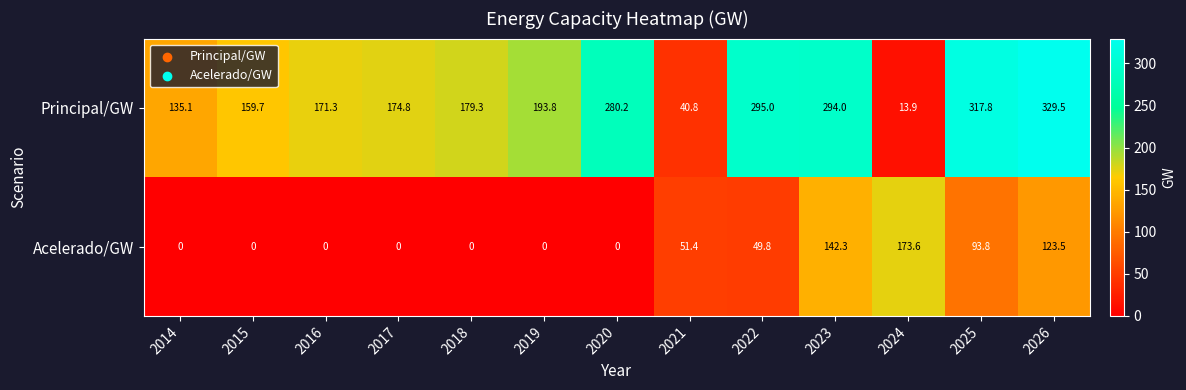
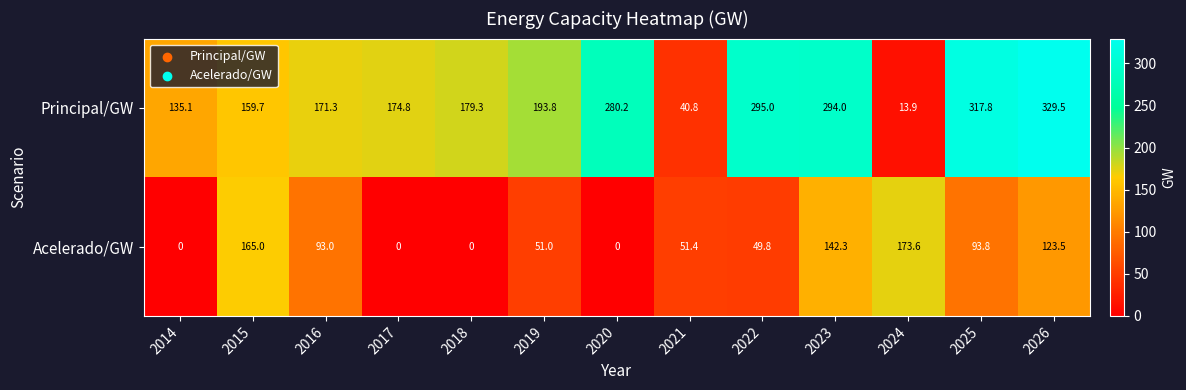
  {
    "Principal/GW": {
      "2014": 135.1,
      "2015": 159.7,
      "2016": 171.3,
      "2017": 174.8,
      "2018": 179.3,
      "2019": 193.8,
      "2020": 280.2,
      "2021": 40.8,
      "2022": 295.0,
      "2023": 294.0,
      "2024": 13.9,
      "2025": 317.8,
      "2026": 329.5
    },
    "Acelerado/GW": {
      "2014": 0,
-     "2015": 0,
-     "2016": 0,
+     "2015": 165.0,
+     "2016": 93.0,
      "2017": 0,
      "2018": 0,
-     "2019": 0,
+     "2019": 51.0,
      "2020": 0,
      "2021": 51.4,
      "2022": 49.8,
      "2023": 142.3,
      "2024": 173.6,
      "2025": 93.8,
      "2026": 123.5
    }
  }
